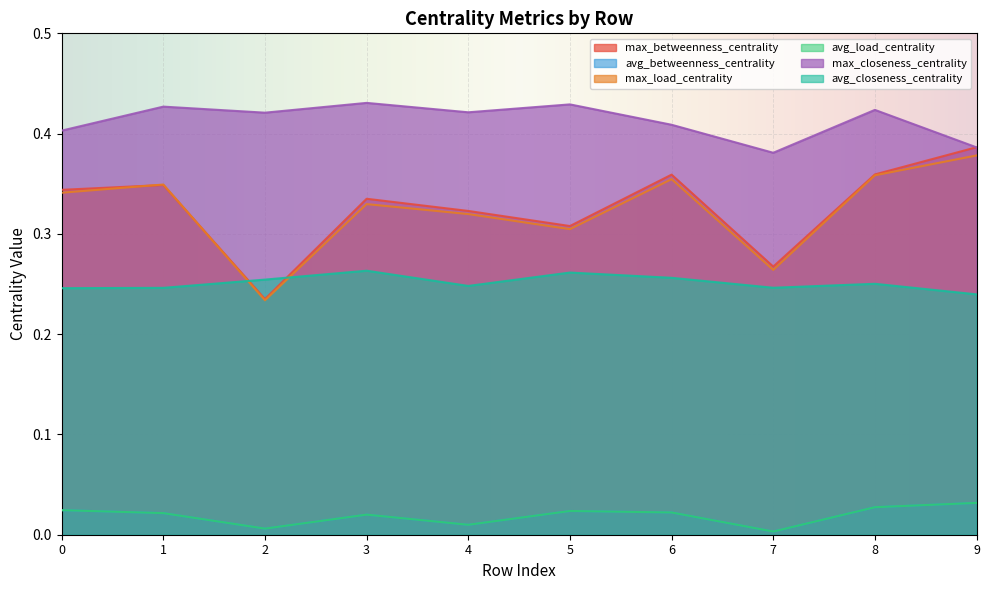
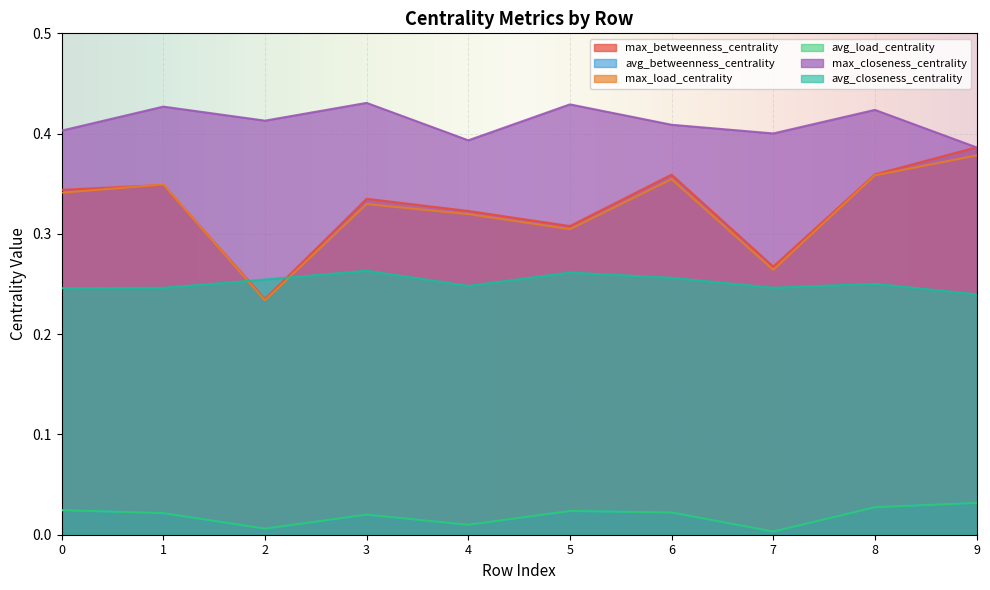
  {
    "max_closeness_centrality": {
      "0": 0.403,
      "1": 0.427,
-     "2": 0.421,
+     "2": 0.413,
      "3": 0.431,
-     "4": 0.421,
+     "4": 0.393,
      "5": 0.429,
      "6": 0.409,
-     "7": 0.381,
+     "7": 0.400,
      "8": 0.424
    }
  }
